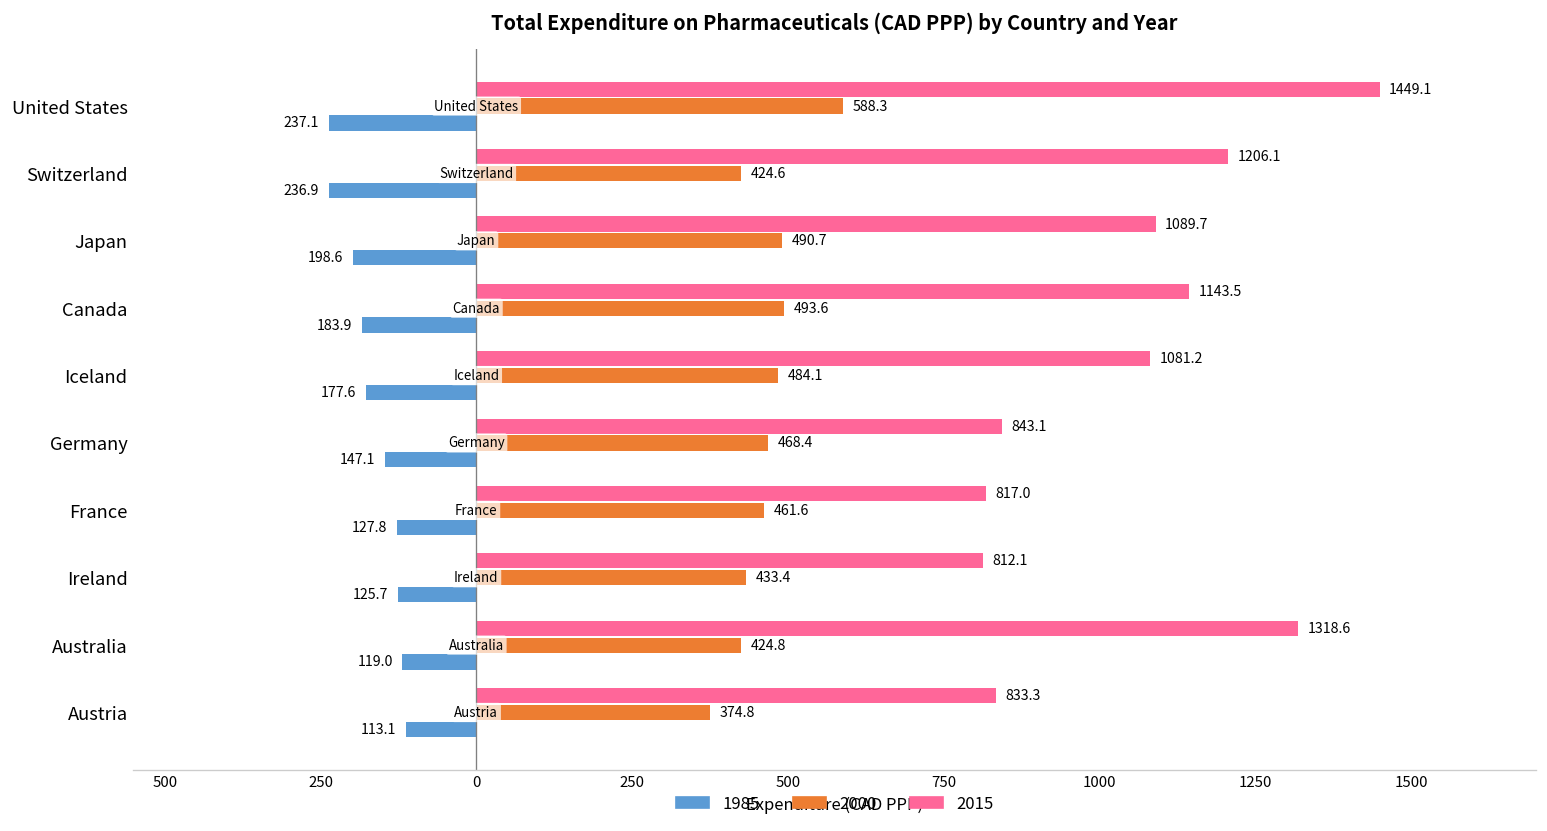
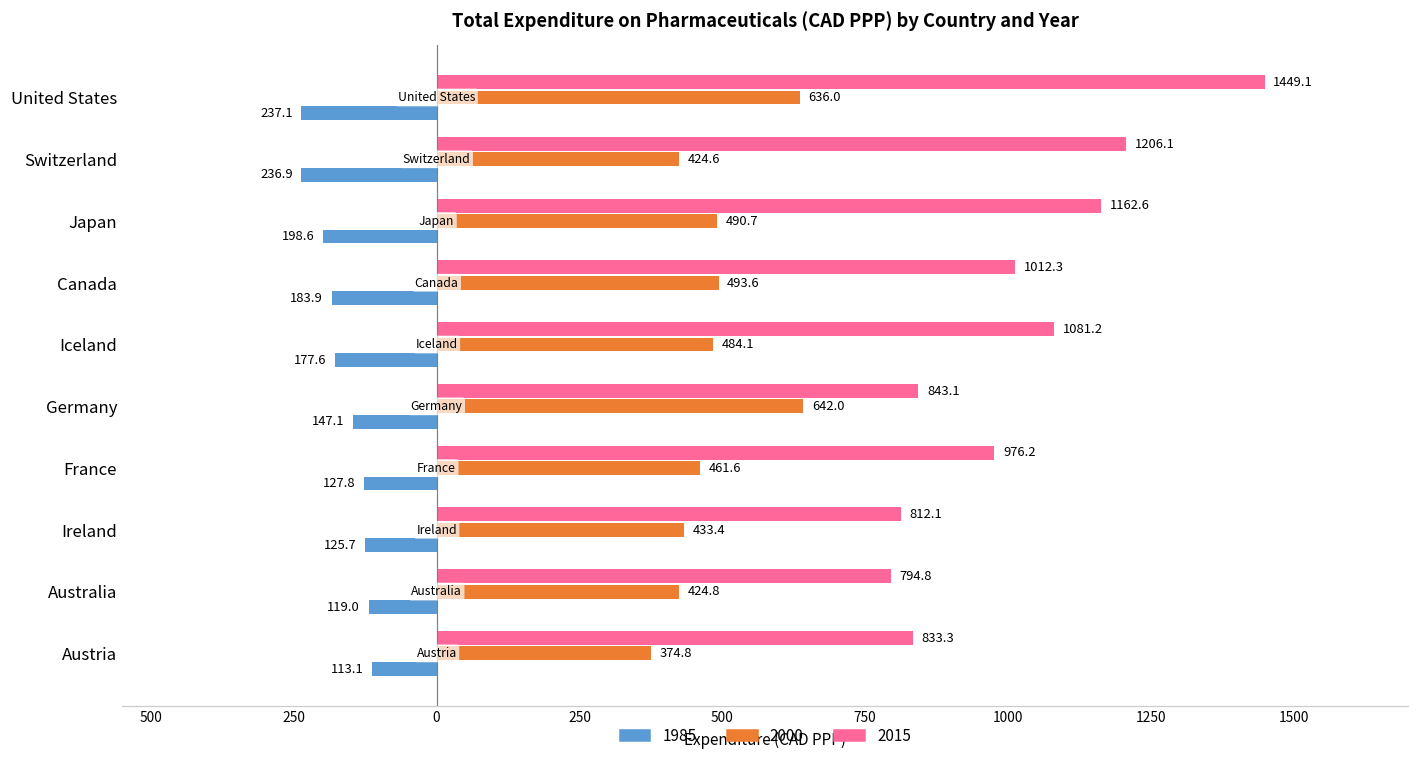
  {
    "2000": {
-     "United States": 588.3,
+     "United States": 636.0,
      "Switzerland": 424.6,
      "Japan": 490.7,
      "Canada": 493.6,
      "Iceland": 484.1,
-     "Germany": 468.4,
+     "Germany": 642.0,
      "France": 461.6,
      "Ireland": 433.4,
      "Australia": 424.8,
      "Austria": 374.8
    },
    "2015": {
      "United States": 1449.1,
      "Switzerland": 1206.1,
-     "Japan": 1089.7,
-     "Canada": 1143.5,
+     "Japan": 1162.6,
+     "Canada": 1012.3,
      "Iceland": 1081.2,
      "Germany": 843.1,
-     "France": 817.0,
+     "France": 976.2,
      "Ireland": 812.1,
-     "Australia": 1318.6,
+     "Australia": 794.8,
      "Austria": 833.3
    }
  }
